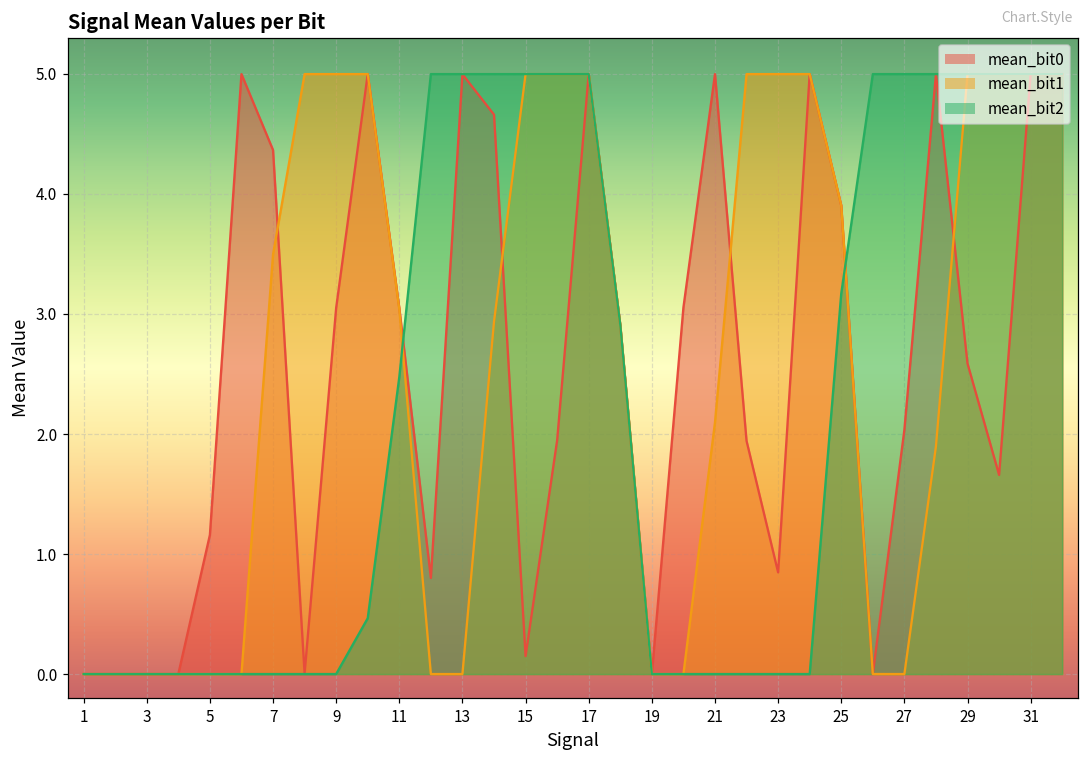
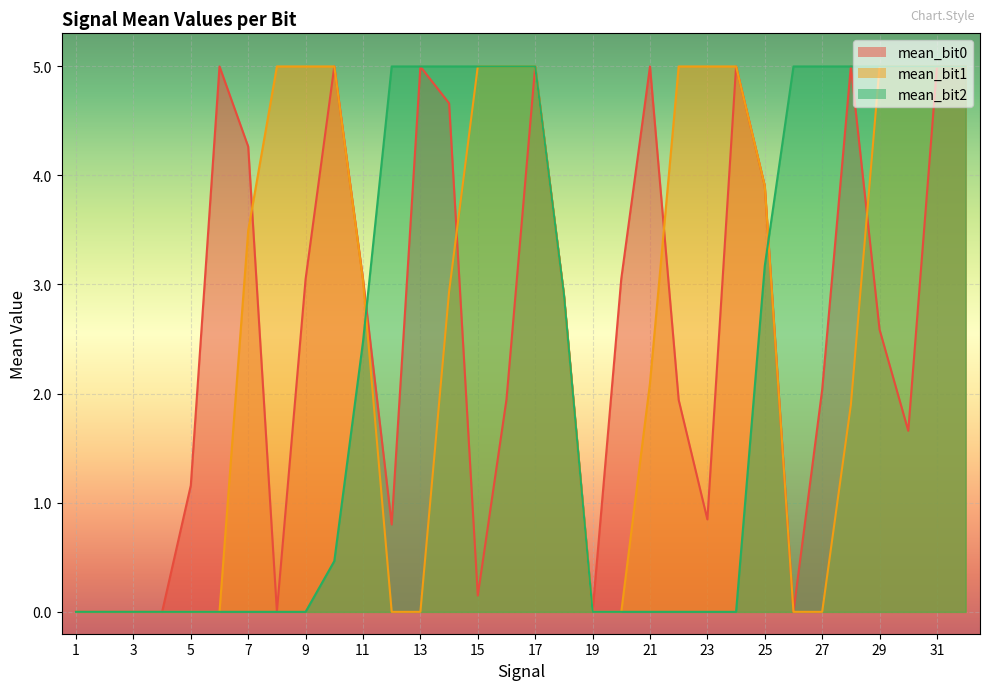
  {
    "mean_bit0": {
      "5": 1.16,
-     "7": 4.36,
+     "7": 4.26,
      "9": 3.05,
      "15": 0.15,
      "21": 5.00,
      "23": 0.85,
      "27": 2.03,
      "29": 2.59
    },
    "mean_bit1": {
      "7": 3.49,
      "9": 5.00,
      "13": 0.00,
      "21": 2.10,
      "23": 5.00,
      "27": 0.00
    },
    "mean_bit2": {
      "7": 0.00,
      "9": 0.00,
      "11": 2.47,
      "21": 0.00,
      "23": 0.00,
      "25": 3.17,
      "27": 5.00
    }
  }
